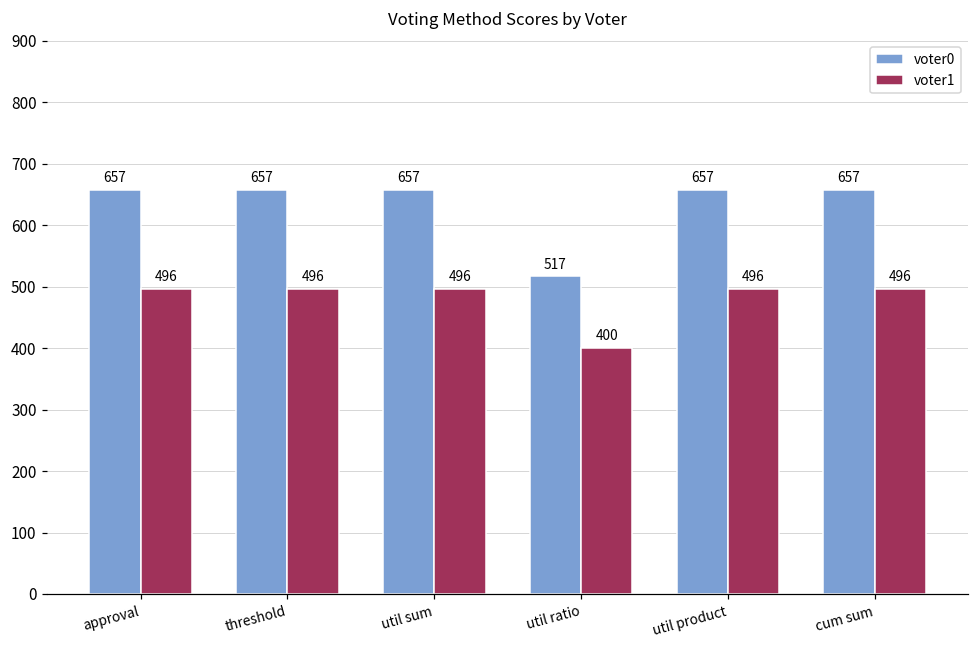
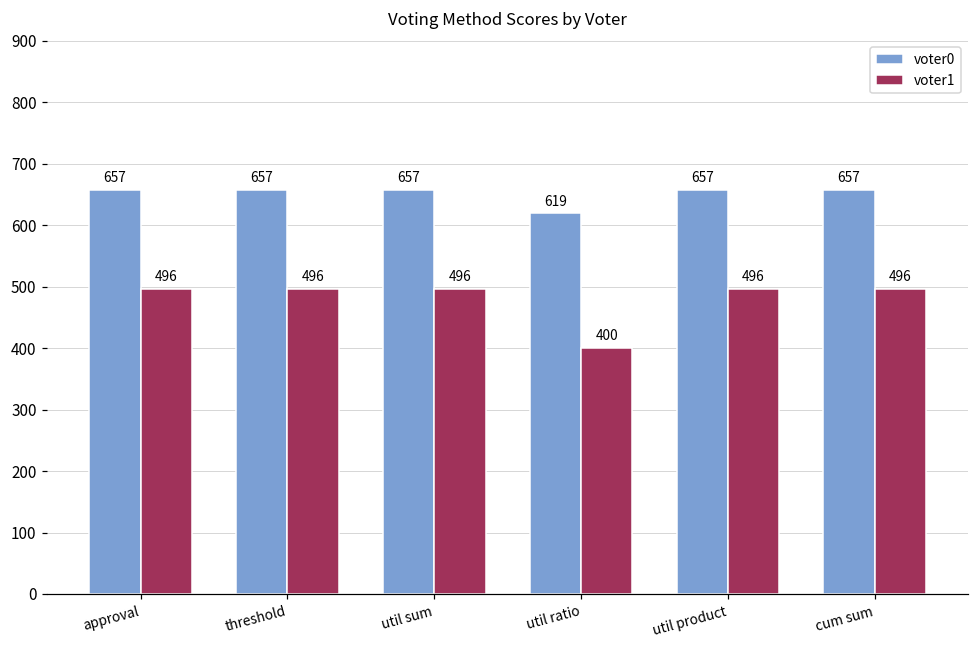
  {
    "voter0": {
      "approval": 657,
      "threshold": 657,
      "util sum": 657,
-     "util ratio": 517,
+     "util ratio": 619,
      "util product": 657,
      "cum sum": 657
    },
    "voter1": {
      "approval": 496,
      "threshold": 496,
      "util sum": 496,
      "util ratio": 400,
      "util product": 496,
      "cum sum": 496
    }
  }
